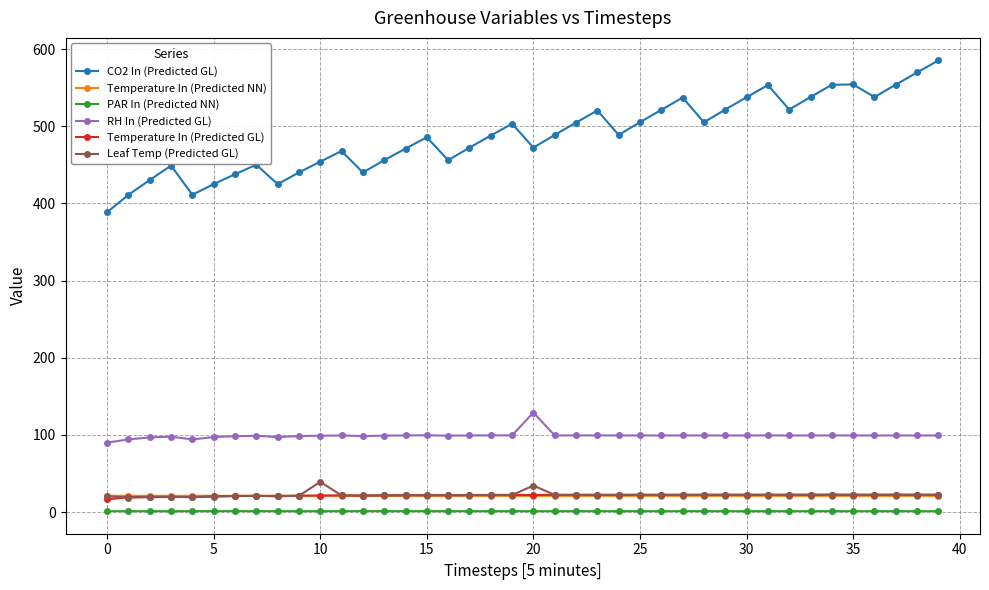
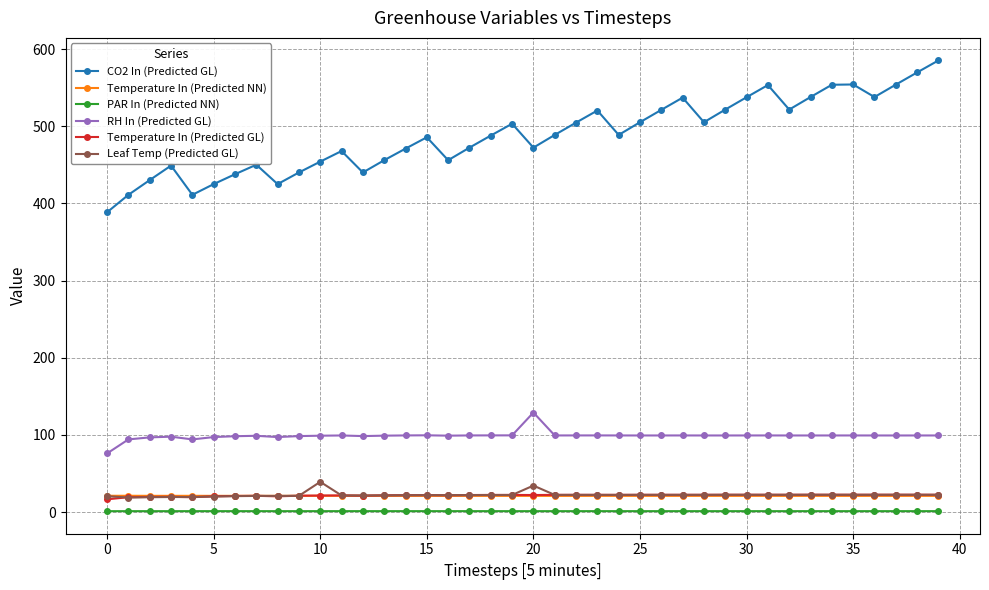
  {
    "CO2 In (Predicted GL)": {
      "0": 390,
      "5": 430,
      "10": 450,
      "15": 490,
      "20": 470,
      "25": 510,
      "30": 540,
      "35": 550
    },
    "PAR In (Predicted NN)": {
      "0": 0,
      "5": 0,
      "10": 0,
      "15": 0,
      "20": 0,
      "25": 0,
      "30": 0,
      "35": 0
    },
    "RH In (Predicted GL)": {
-     "0": 90,
+     "0": 80,
      "5": 100,
      "10": 100,
      "15": 100,
      "20": 130,
      "25": 100,
      "30": 100,
      "35": 100
    },
    "Temperature In (Predicted GL)": {
      "0": 20
    },
    "Leaf Temp (Predicted GL)": {
      "10": 40,
      "20": 30
    }
  }
